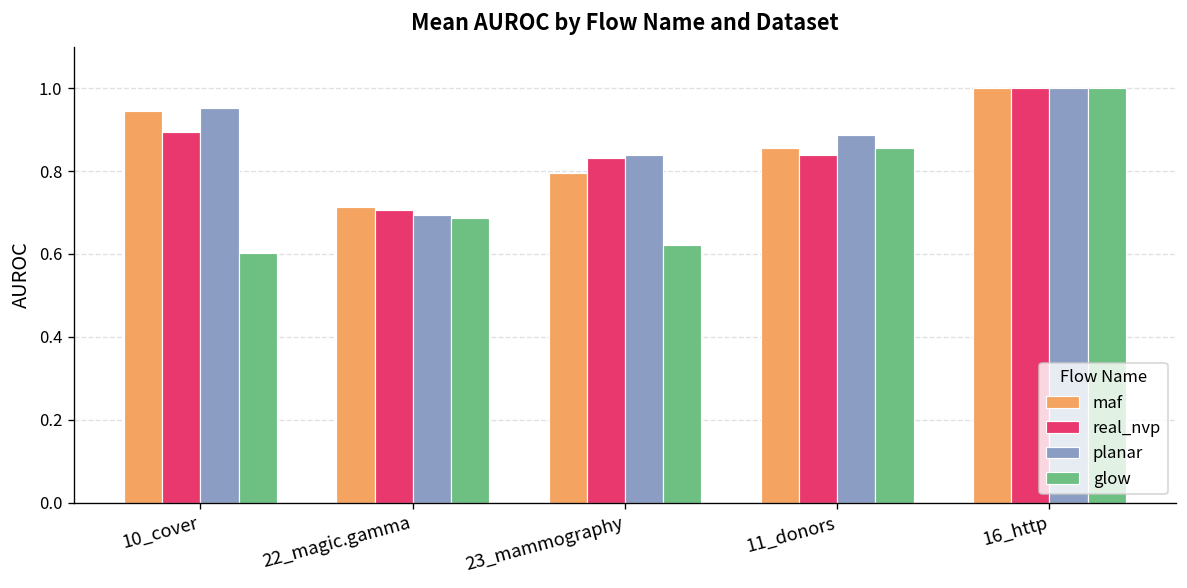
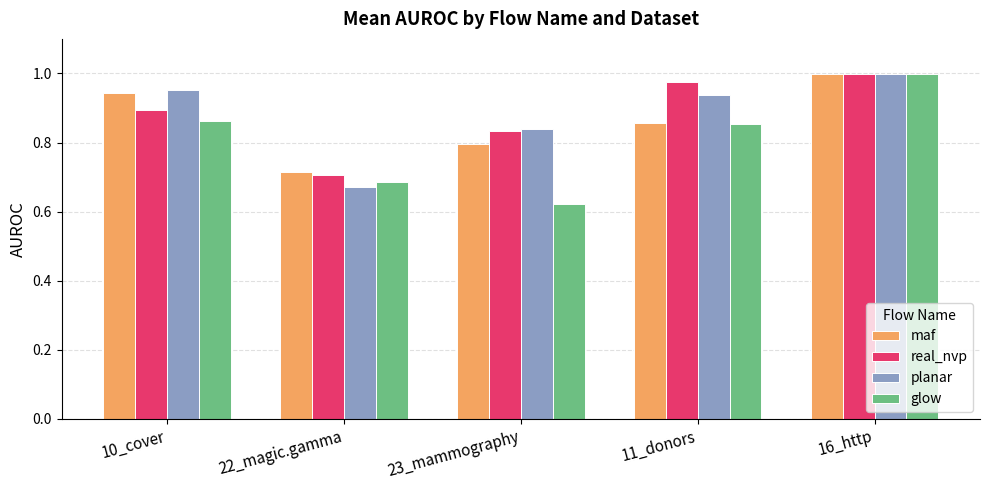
  {
    "maf": {
      "10_cover": 0.94,
      "22_magic.gamma": 0.71,
      "23_mammography": 0.80,
      "11_donors": 0.86,
      "16_http": 1.00
    },
    "real_nvp": {
      "10_cover": 0.89,
      "22_magic.gamma": 0.71,
      "23_mammography": 0.83,
-     "11_donors": 0.84,
+     "11_donors": 0.98,
      "16_http": 1.00
    },
    "planar": {
      "10_cover": 0.95,
-     "22_magic.gamma": 0.69,
+     "22_magic.gamma": 0.67,
      "23_mammography": 0.84,
-     "11_donors": 0.89,
+     "11_donors": 0.94,
      "16_http": 1.00
    },
    "glow": {
-     "10_cover": 0.60,
+     "10_cover": 0.86,
      "22_magic.gamma": 0.69,
      "23_mammography": 0.62,
      "11_donors": 0.85,
      "16_http": 1.00
    }
  }
